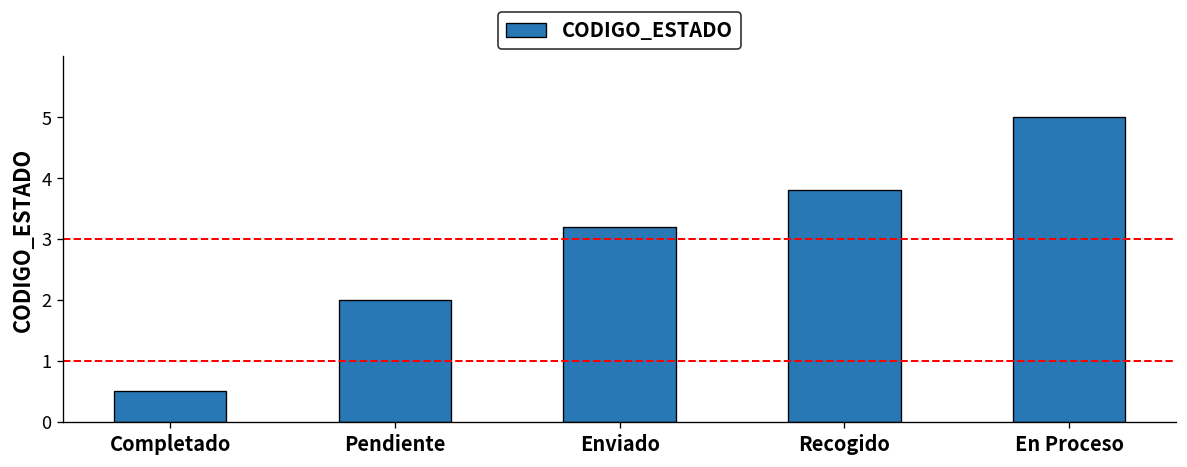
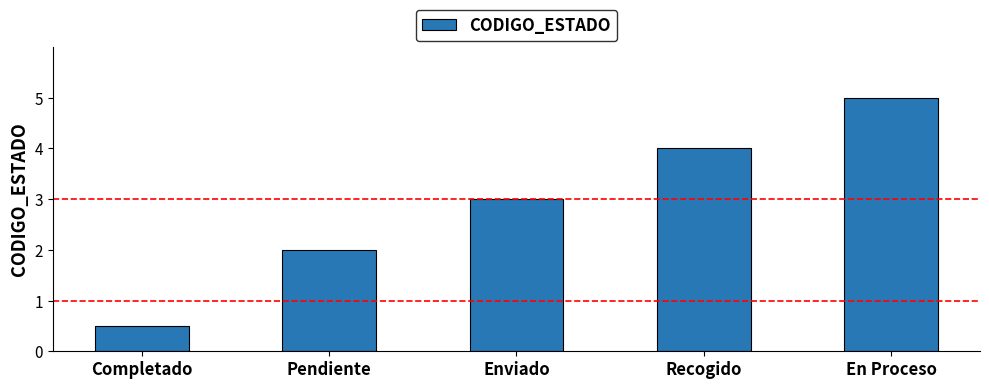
  {
    "Completado": 0.5,
    "Pendiente": 2.0,
-   "Enviado": 3.2,
-   "Recogido": 3.8,
+   "Enviado": 3.0,
+   "Recogido": 4.0,
    "En Proceso": 5.0
  }
